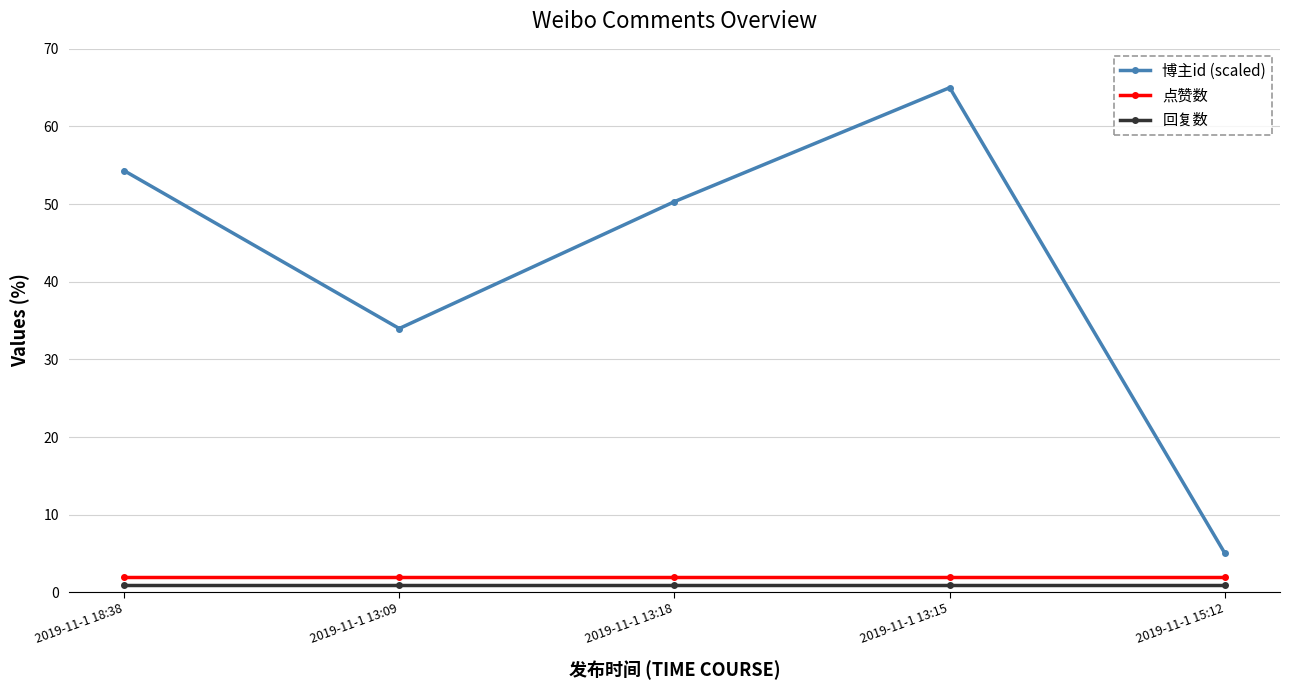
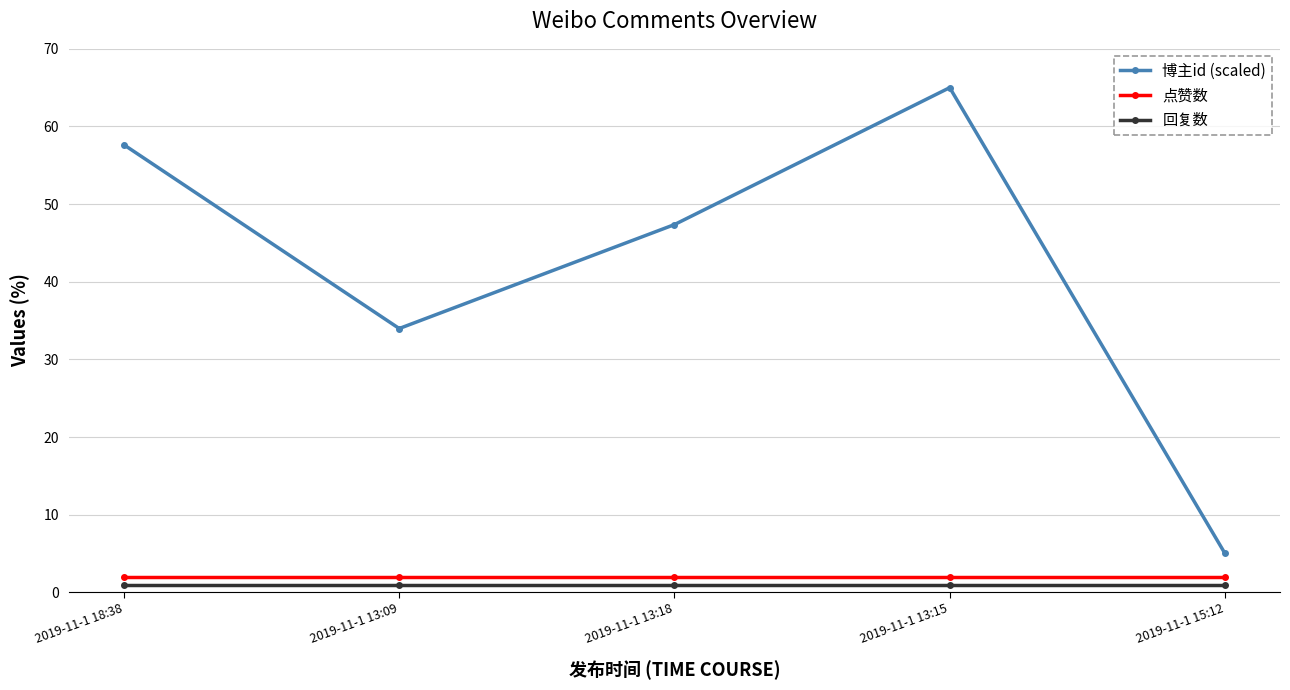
  {
    "博主id (scaled)": {
-     "2019-11-1 18:38": 54,
+     "2019-11-1 18:38": 58,
      "2019-11-1 13:09": 34,
-     "2019-11-1 13:18": 50,
+     "2019-11-1 13:18": 47,
      "2019-11-1 13:15": 65,
      "2019-11-1 15:12": 5
    },
    "点赞数": {
      "2019-11-1 18:38": 2,
      "2019-11-1 13:09": 2,
      "2019-11-1 13:18": 2,
      "2019-11-1 13:15": 2,
      "2019-11-1 15:12": 2
    },
    "回复数": {
      "2019-11-1 18:38": 1,
      "2019-11-1 13:09": 1,
      "2019-11-1 13:18": 1,
      "2019-11-1 13:15": 1,
      "2019-11-1 15:12": 1
    }
  }
